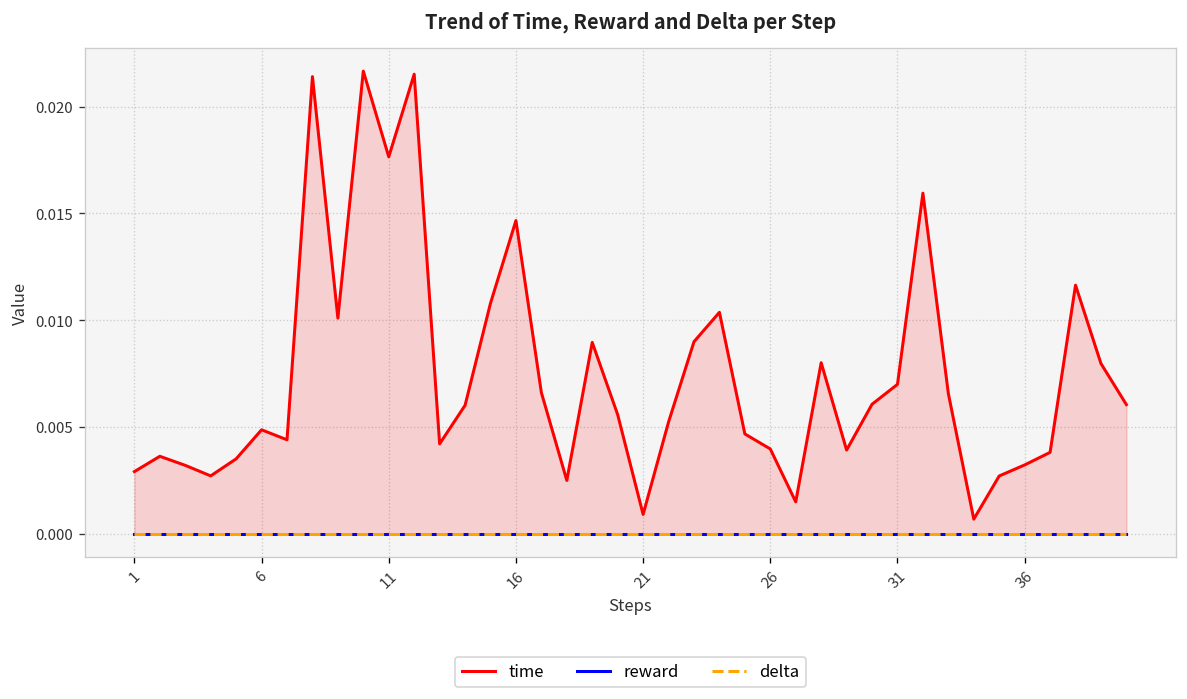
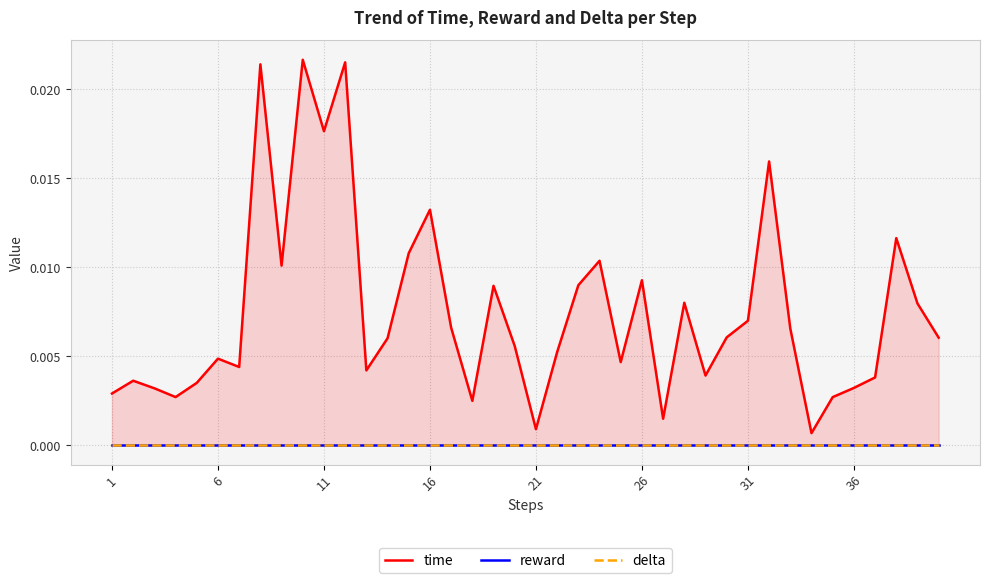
  {
    "time": {
      "1": 0.0029,
      "6": 0.0049,
      "11": 0.0176,
-     "16": 0.0147,
+     "16": 0.0132,
      "21": 0.0009,
-     "26": 0.0040,
+     "26": 0.0093,
      "31": 0.0070,
      "36": 0.0032
    },
    "delta": {
      "1": 0.0000,
      "6": 0.0000,
      "11": 0.0000,
      "16": 0.0000,
      "21": 0.0000,
      "26": 0.0000,
      "31": 0.0000,
      "36": 0.0000
    }
  }
